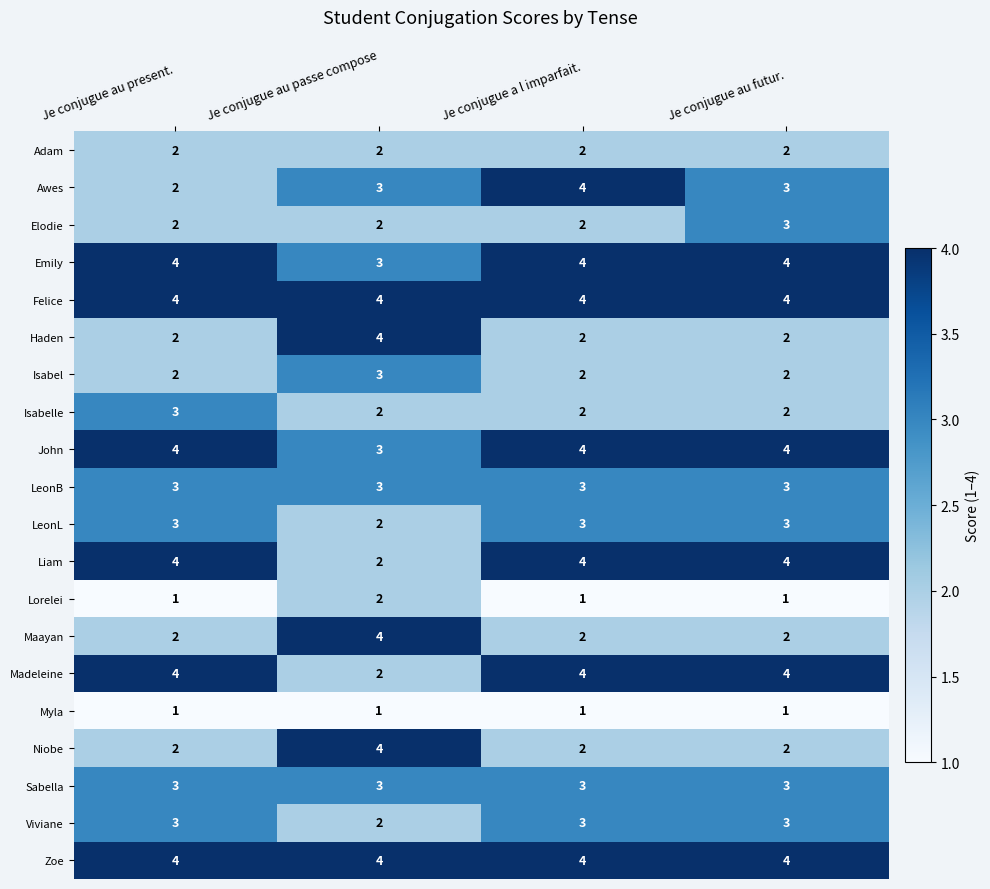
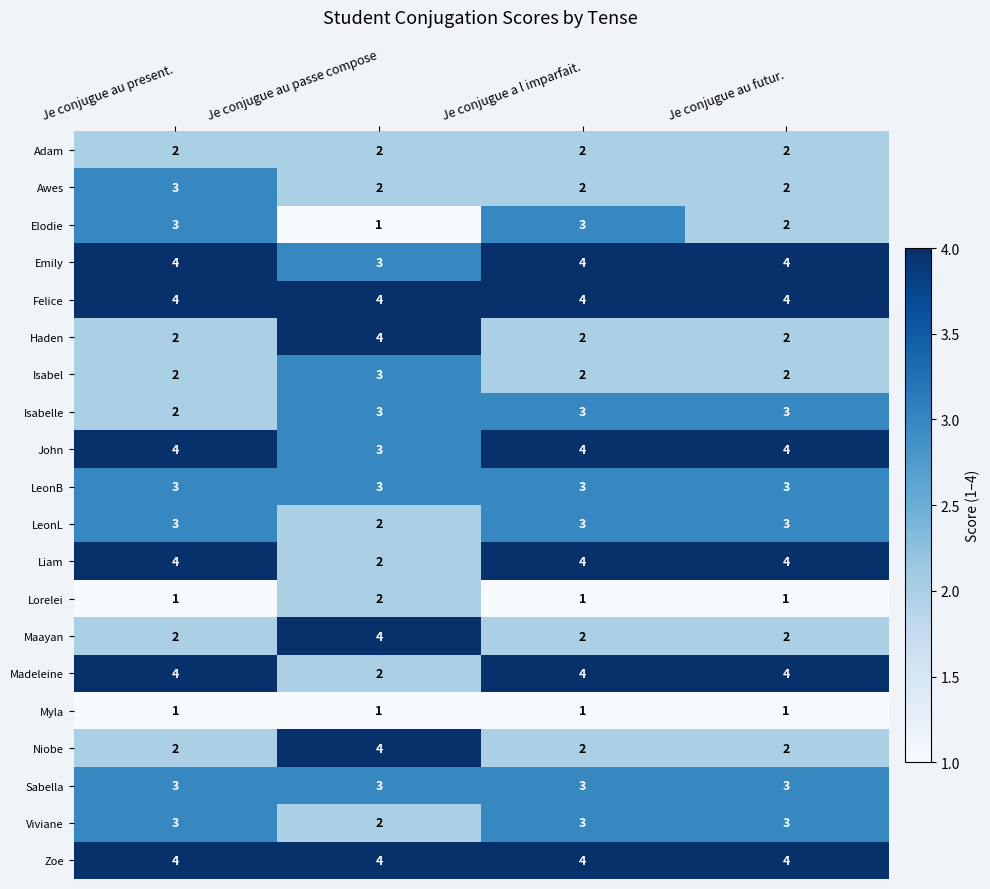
  {
    "Adam": {
      "Je conjugue au present.": 2,
      "Je conjugue au passe compose": 2,
      "Je conjugue a l imparfait.": 2,
      "Je conjugue au futur.": 2
    },
    "Awes": {
-     "Je conjugue au present.": 2,
-     "Je conjugue au passe compose": 3,
-     "Je conjugue a l imparfait.": 4,
-     "Je conjugue au futur.": 3
+     "Je conjugue au present.": 3,
+     "Je conjugue au passe compose": 2,
+     "Je conjugue a l imparfait.": 2,
+     "Je conjugue au futur.": 2
    },
    "Elodie": {
-     "Je conjugue au present.": 2,
-     "Je conjugue au passe compose": 2,
-     "Je conjugue a l imparfait.": 2,
-     "Je conjugue au futur.": 3
+     "Je conjugue au present.": 3,
+     "Je conjugue au passe compose": 1,
+     "Je conjugue a l imparfait.": 3,
+     "Je conjugue au futur.": 2
    },
    "Emily": {
      "Je conjugue au present.": 4,
      "Je conjugue au passe compose": 3,
      "Je conjugue a l imparfait.": 4,
      "Je conjugue au futur.": 4
    },
    "Felice": {
      "Je conjugue au present.": 4,
      "Je conjugue au passe compose": 4,
      "Je conjugue a l imparfait.": 4,
      "Je conjugue au futur.": 4
    },
    "Haden": {
      "Je conjugue au present.": 2,
      "Je conjugue au passe compose": 4,
      "Je conjugue a l imparfait.": 2,
      "Je conjugue au futur.": 2
    },
    "Isabel": {
      "Je conjugue au present.": 2,
      "Je conjugue au passe compose": 3,
      "Je conjugue a l imparfait.": 2,
      "Je conjugue au futur.": 2
    },
    "Isabelle": {
-     "Je conjugue au present.": 3,
-     "Je conjugue au passe compose": 2,
-     "Je conjugue a l imparfait.": 2,
-     "Je conjugue au futur.": 2
+     "Je conjugue au present.": 2,
+     "Je conjugue au passe compose": 3,
+     "Je conjugue a l imparfait.": 3,
+     "Je conjugue au futur.": 3
    },
    "John": {
      "Je conjugue au present.": 4,
      "Je conjugue au passe compose": 3,
      "Je conjugue a l imparfait.": 4,
      "Je conjugue au futur.": 4
    },
    "LeonB": {
      "Je conjugue au present.": 3,
      "Je conjugue au passe compose": 3,
      "Je conjugue a l imparfait.": 3,
      "Je conjugue au futur.": 3
    },
    "LeonL": {
      "Je conjugue au present.": 3,
      "Je conjugue au passe compose": 2,
      "Je conjugue a l imparfait.": 3,
      "Je conjugue au futur.": 3
    },
    "Liam": {
      "Je conjugue au present.": 4,
      "Je conjugue au passe compose": 2,
      "Je conjugue a l imparfait.": 4,
      "Je conjugue au futur.": 4
    },
    "Lorelei": {
      "Je conjugue au present.": 1,
      "Je conjugue au passe compose": 2,
      "Je conjugue a l imparfait.": 1,
      "Je conjugue au futur.": 1
    },
    "Maayan": {
      "Je conjugue au present.": 2,
      "Je conjugue au passe compose": 4,
      "Je conjugue a l imparfait.": 2,
      "Je conjugue au futur.": 2
    },
    "Madeleine": {
      "Je conjugue au present.": 4,
      "Je conjugue au passe compose": 2,
      "Je conjugue a l imparfait.": 4,
      "Je conjugue au futur.": 4
    },
    "Myla": {
      "Je conjugue au present.": 1,
      "Je conjugue au passe compose": 1,
      "Je conjugue a l imparfait.": 1,
      "Je conjugue au futur.": 1
    },
    "Niobe": {
      "Je conjugue au present.": 2,
      "Je conjugue au passe compose": 4,
      "Je conjugue a l imparfait.": 2,
      "Je conjugue au futur.": 2
    },
    "Sabella": {
      "Je conjugue au present.": 3,
      "Je conjugue au passe compose": 3,
      "Je conjugue a l imparfait.": 3,
      "Je conjugue au futur.": 3
    },
    "Viviane": {
      "Je conjugue au present.": 3,
      "Je conjugue au passe compose": 2,
      "Je conjugue a l imparfait.": 3,
      "Je conjugue au futur.": 3
    },
    "Zoe": {
      "Je conjugue au present.": 4,
      "Je conjugue au passe compose": 4,
      "Je conjugue a l imparfait.": 4,
      "Je conjugue au futur.": 4
    }
  }
